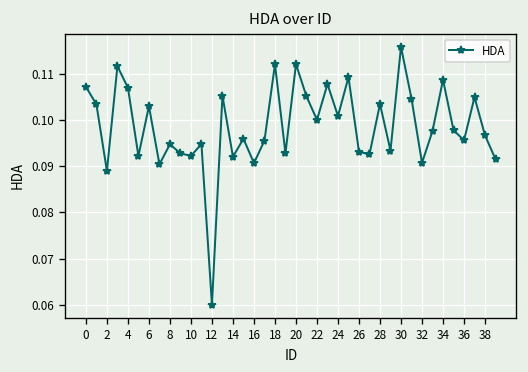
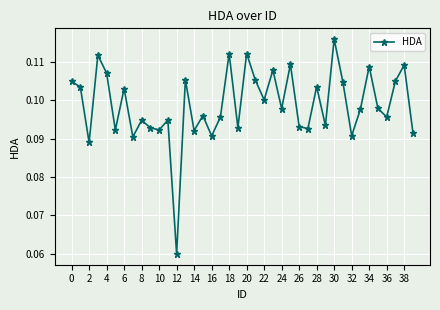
  {
-   "0": 0.107,
+   "0": 0.105,
    "2": 0.089,
    "4": 0.107,
    "6": 0.103,
    "8": 0.095,
    "10": 0.092,
    "12": 0.060,
    "14": 0.092,
    "16": 0.091,
    "18": 0.112,
    "20": 0.112,
    "22": 0.100,
-   "24": 0.101,
+   "24": 0.098,
    "26": 0.093,
    "28": 0.103,
    "30": 0.116,
    "32": 0.091,
    "34": 0.109,
    "36": 0.096,
-   "38": 0.097
+   "38": 0.109
  }
